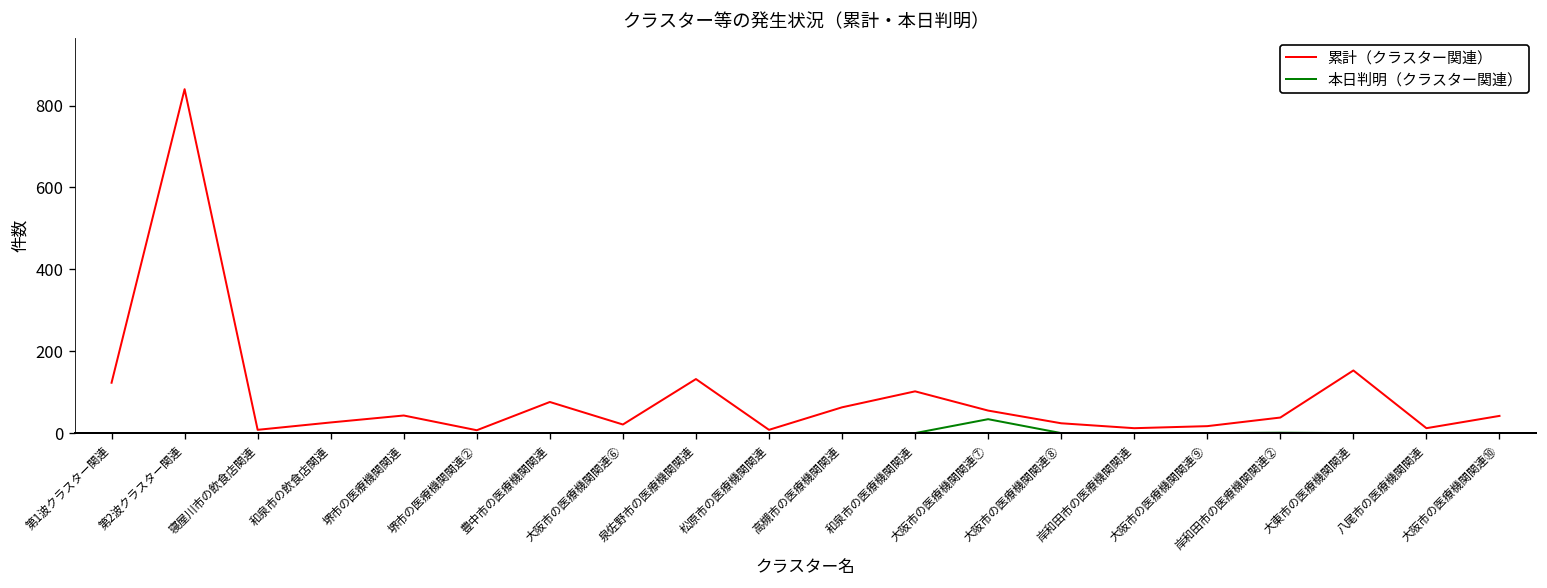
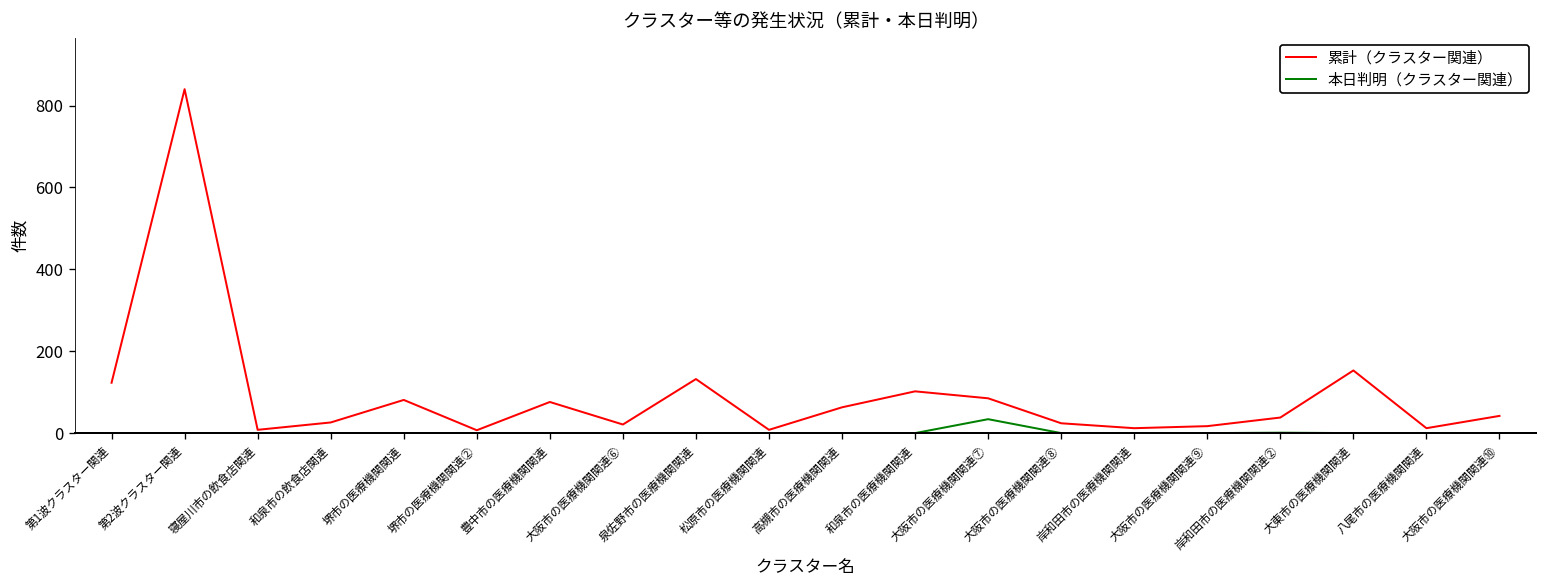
  {
    "累計（クラスター関連）": {
      "第1波クラスター関連": 120,
      "第2波クラスター関連": 840,
      "寝屋川市の飲食店関連": 10,
      "和泉市の飲食店関連": 30,
-     "堺市の医療機関関連": 40,
+     "堺市の医療機関関連": 80,
      "豊中市の医療機関関連": 80,
      "大阪市の医療機関関連⑥": 20,
      "泉佐野市の医療機関関連": 130,
      "松原市の医療機関関連": 10,
      "高槻市の医療機関関連": 60,
      "和泉市の医療機関関連": 100,
-     "大阪市の医療機関関連⑦": 60,
+     "大阪市の医療機関関連⑦": 90,
      "大阪市の医療機関関連⑧": 20,
      "岸和田市の医療機関関連": 10,
      "大阪市の医療機関関連⑨": 20,
      "岸和田市の医療機関関連②": 40,
      "大東市の医療機関関連": 150,
      "八尾市の医療機関関連": 10,
      "大阪市の医療機関関連⑩": 40
    },
    "本日判明（クラスター関連）": {
      "第1波クラスター関連": 0,
      "第2波クラスター関連": 0,
      "寝屋川市の飲食店関連": 0,
      "和泉市の飲食店関連": 0,
      "堺市の医療機関関連": 0,
      "豊中市の医療機関関連": 0,
      "大阪市の医療機関関連⑥": 0,
      "泉佐野市の医療機関関連": 0,
      "松原市の医療機関関連": 0,
      "高槻市の医療機関関連": 0,
      "和泉市の医療機関関連": 0,
      "大阪市の医療機関関連⑦": 30,
      "大阪市の医療機関関連⑧": 0,
      "岸和田市の医療機関関連": 0,
      "大阪市の医療機関関連⑨": 0,
      "岸和田市の医療機関関連②": 0,
      "大東市の医療機関関連": 0,
      "八尾市の医療機関関連": 0,
      "大阪市の医療機関関連⑩": 0
    }
  }
